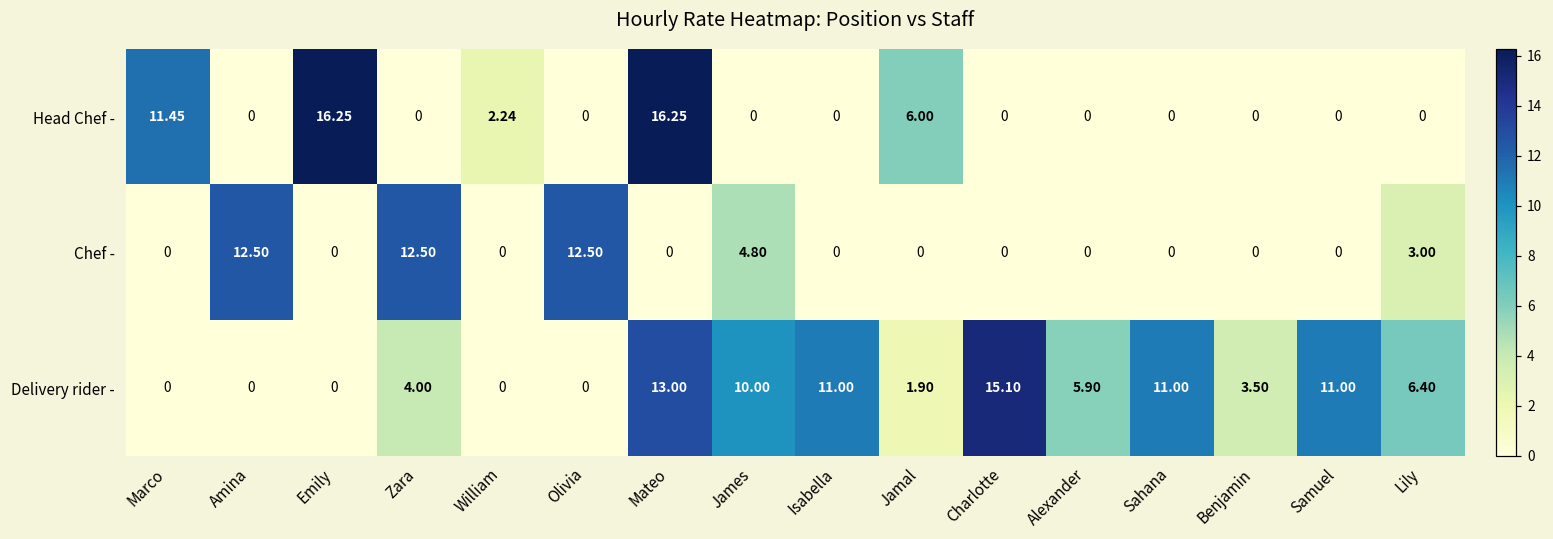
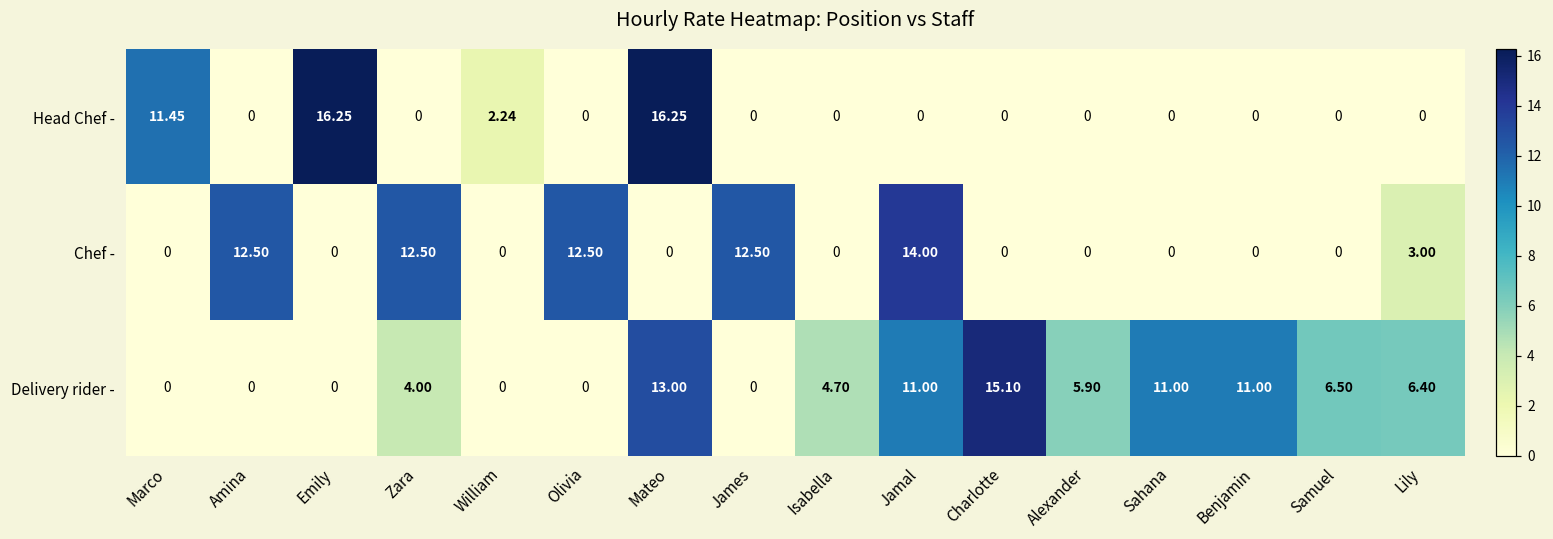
  {
    "Head Chef -": {
      "Marco": 11.45,
      "Amina": 0,
      "Emily": 16.25,
      "Zara": 0,
      "William": 2.24,
      "Olivia": 0,
      "Mateo": 16.25,
      "James": 0,
      "Isabella": 0,
-     "Jamal": 6.00,
+     "Jamal": 0,
      "Charlotte": 0,
      "Alexander": 0,
      "Sahana": 0,
      "Benjamin": 0,
      "Samuel": 0,
      "Lily": 0
    },
    "Chef -": {
      "Marco": 0,
      "Amina": 12.50,
      "Emily": 0,
      "Zara": 12.50,
      "William": 0,
      "Olivia": 12.50,
      "Mateo": 0,
-     "James": 4.80,
+     "James": 12.50,
      "Isabella": 0,
-     "Jamal": 0,
+     "Jamal": 14.00,
      "Charlotte": 0,
      "Alexander": 0,
      "Sahana": 0,
      "Benjamin": 0,
      "Samuel": 0,
      "Lily": 3.00
    },
    "Delivery rider -": {
      "Marco": 0,
      "Amina": 0,
      "Emily": 0,
      "Zara": 4.00,
      "William": 0,
      "Olivia": 0,
      "Mateo": 13.00,
-     "James": 10.00,
-     "Isabella": 11.00,
-     "Jamal": 1.90,
+     "James": 0,
+     "Isabella": 4.70,
+     "Jamal": 11.00,
      "Charlotte": 15.10,
      "Alexander": 5.90,
      "Sahana": 11.00,
-     "Benjamin": 3.50,
-     "Samuel": 11.00,
+     "Benjamin": 11.00,
+     "Samuel": 6.50,
      "Lily": 6.40
    }
  }
